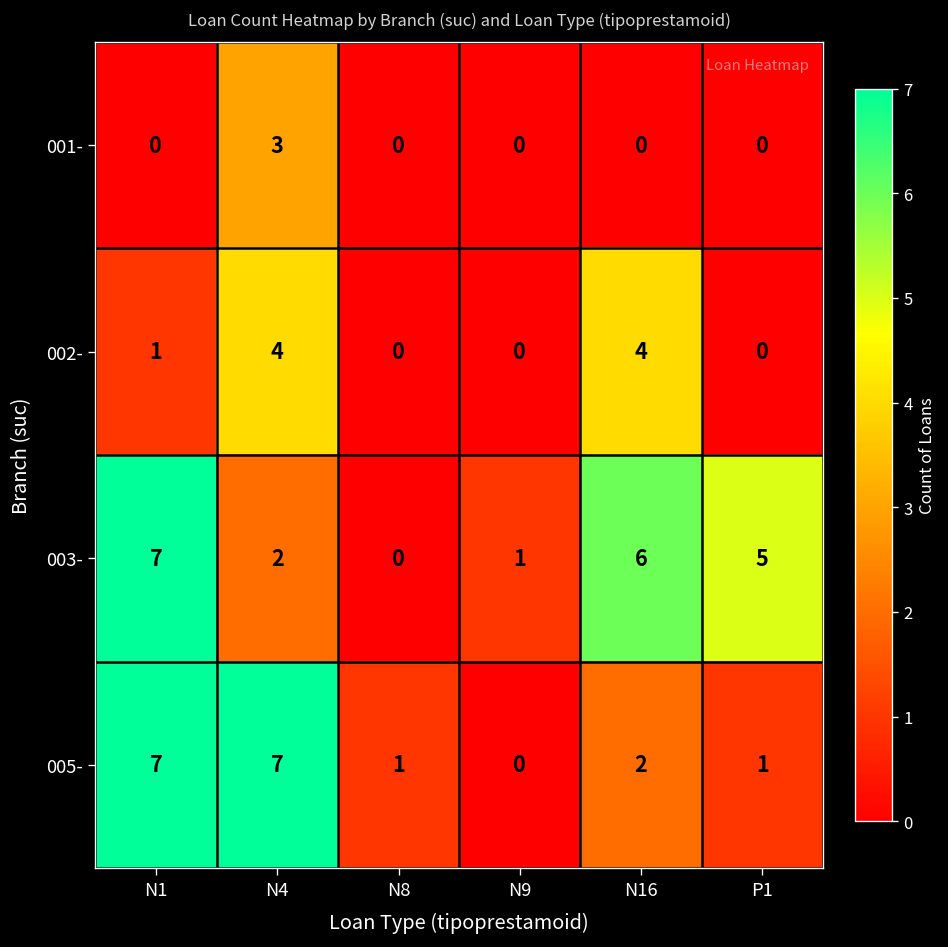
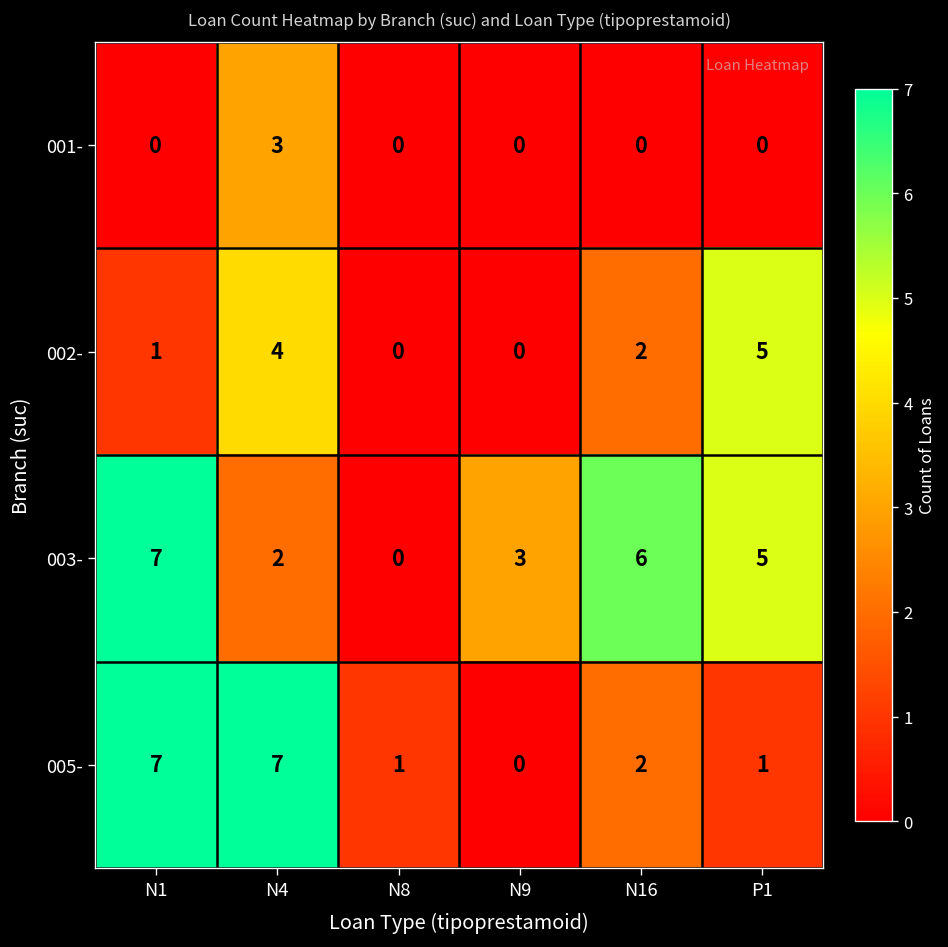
  {
    "001-": {
      "N1": 0,
      "N4": 3,
      "N8": 0,
      "N9": 0,
      "N16": 0
    },
    "002-": {
      "N1": 1,
      "N4": 4,
      "N8": 0,
      "N9": 0,
-     "N16": 4,
-     "P1": 0
+     "N16": 2,
+     "P1": 5
    },
    "003-": {
      "N1": 7,
      "N4": 2,
      "N8": 0,
-     "N9": 1,
+     "N9": 3,
      "N16": 6,
      "P1": 5
    },
    "005-": {
      "N1": 7,
      "N4": 7,
      "N8": 1,
      "N9": 0,
      "N16": 2,
      "P1": 1
    }
  }
